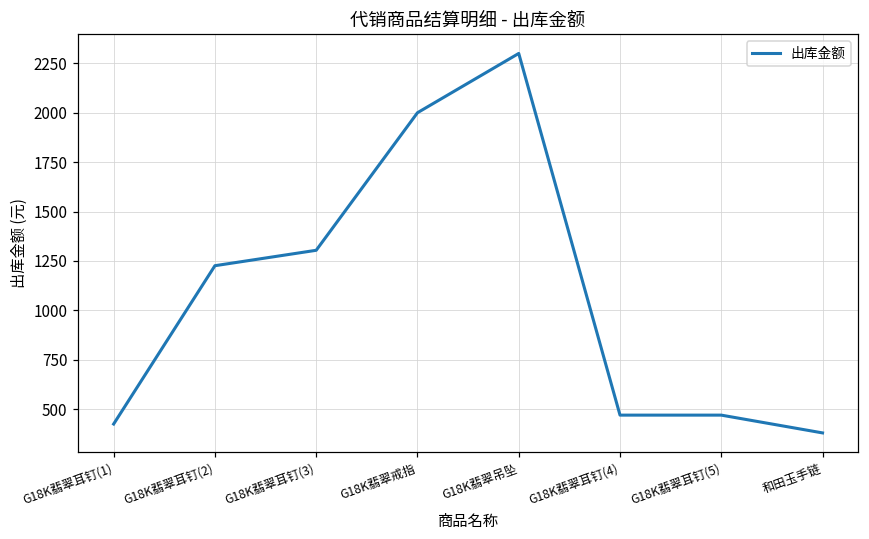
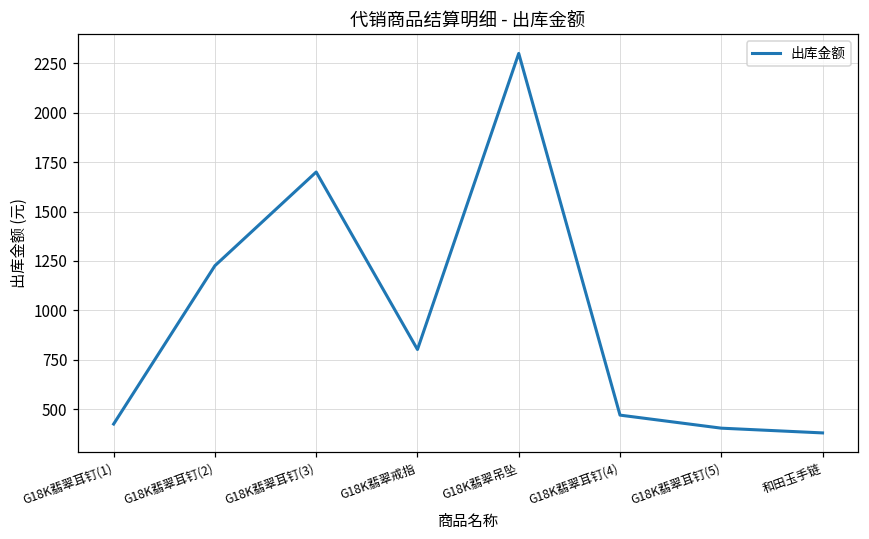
  {
    "G18K翡翠耳钉(1)": 430,
    "G18K翡翠耳钉(2)": 1230,
-   "G18K翡翠耳钉(3)": 1300,
-   "G18K翡翠戒指": 2000,
+   "G18K翡翠耳钉(3)": 1700,
+   "G18K翡翠戒指": 800,
    "G18K翡翠吊坠": 2300,
    "G18K翡翠耳钉(4)": 470,
-   "G18K翡翠耳钉(5)": 470,
+   "G18K翡翠耳钉(5)": 400,
    "和田玉手链": 380
  }
